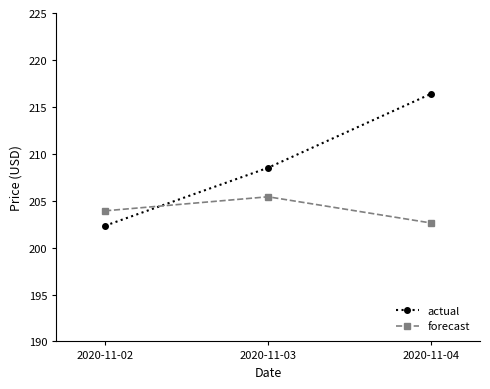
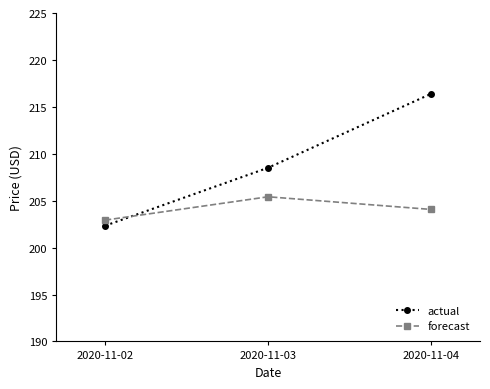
  {
    "actual": {
      "2020-11-02": 202,
      "2020-11-03": 209,
      "2020-11-04": 216
    },
    "forecast": {
-     "2020-11-02": 204,
+     "2020-11-02": 203,
      "2020-11-03": 205,
-     "2020-11-04": 203
+     "2020-11-04": 204
    }
  }
